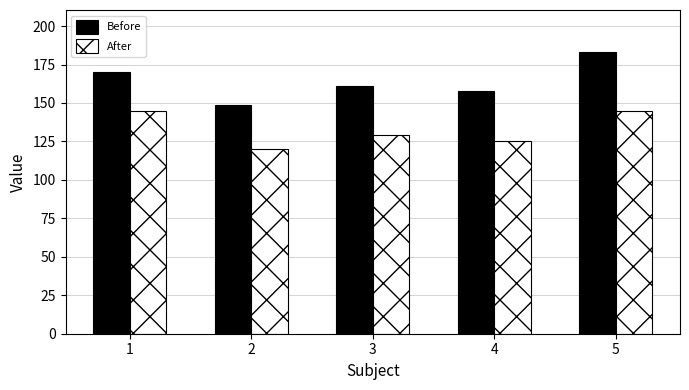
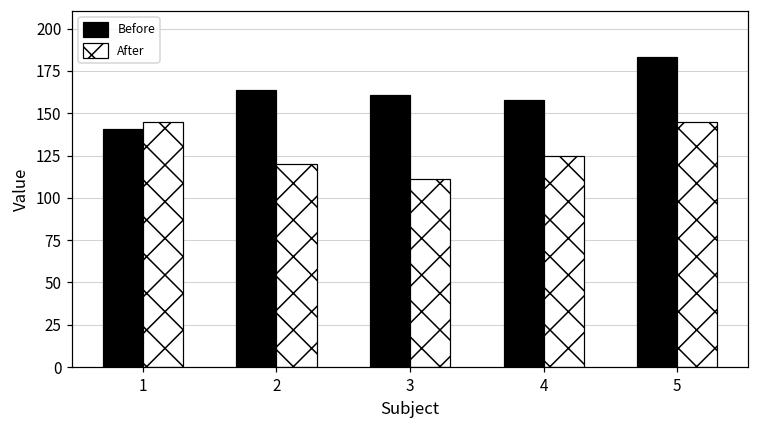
  {
    "Before": {
-     "1": 170,
-     "2": 149,
+     "1": 141,
+     "2": 164,
      "3": 161,
      "4": 158,
      "5": 183
    },
    "After": {
      "1": 145,
      "2": 120,
-     "3": 129,
+     "3": 111,
      "4": 125,
      "5": 145
    }
  }
